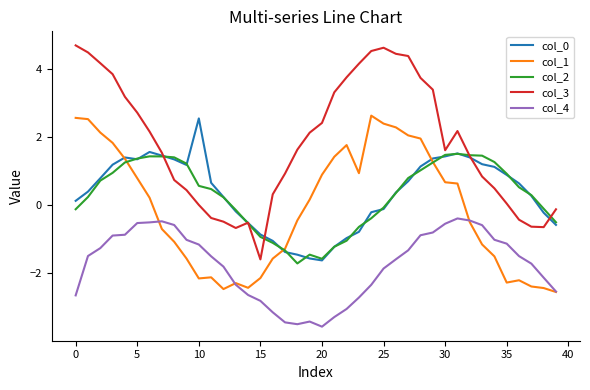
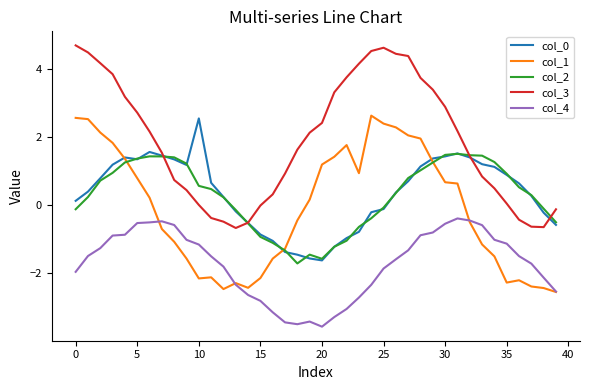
  {
    "col_0": {
      "0": 0.1,
      "10": 2.6
    },
    "col_1": {
      "0": 2.6,
      "5": 0.8,
      "10": -2.1,
      "15": -2.1,
-     "20": 0.9,
+     "20": 1.2,
      "25": 2.4,
      "30": 0.7,
      "35": -2.3
    },
    "col_2": {
      "0": -0.1,
      "10": 0.6
    },
    "col_3": {
      "0": 4.7,
      "5": 2.7,
      "10": 0.0,
-     "15": -1.6,
+     "15": 0.0,
      "20": 2.4,
      "25": 4.6,
-     "30": 1.6,
+     "30": 2.9,
      "35": 0.1
    },
    "col_4": {
-     "0": -2.6,
+     "0": -2.0,
      "5": -0.5,
      "10": -1.2,
      "15": -2.8,
      "20": -3.6,
      "25": -1.9,
      "30": -0.5,
      "35": -1.1
    }
  }
